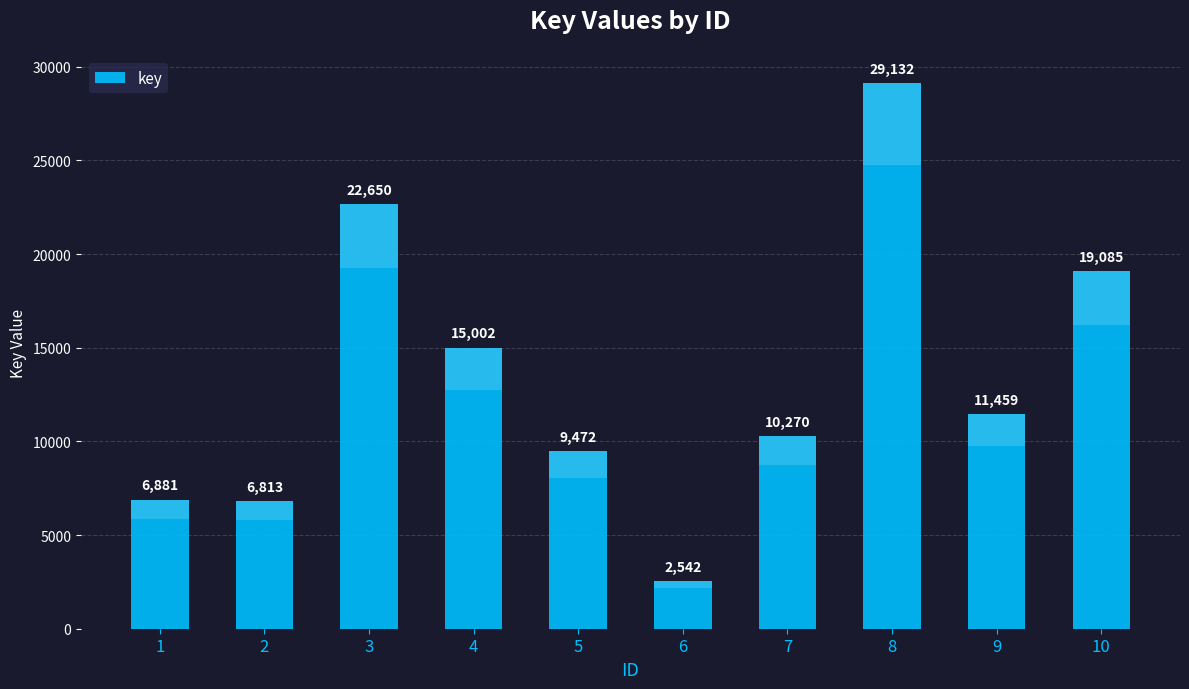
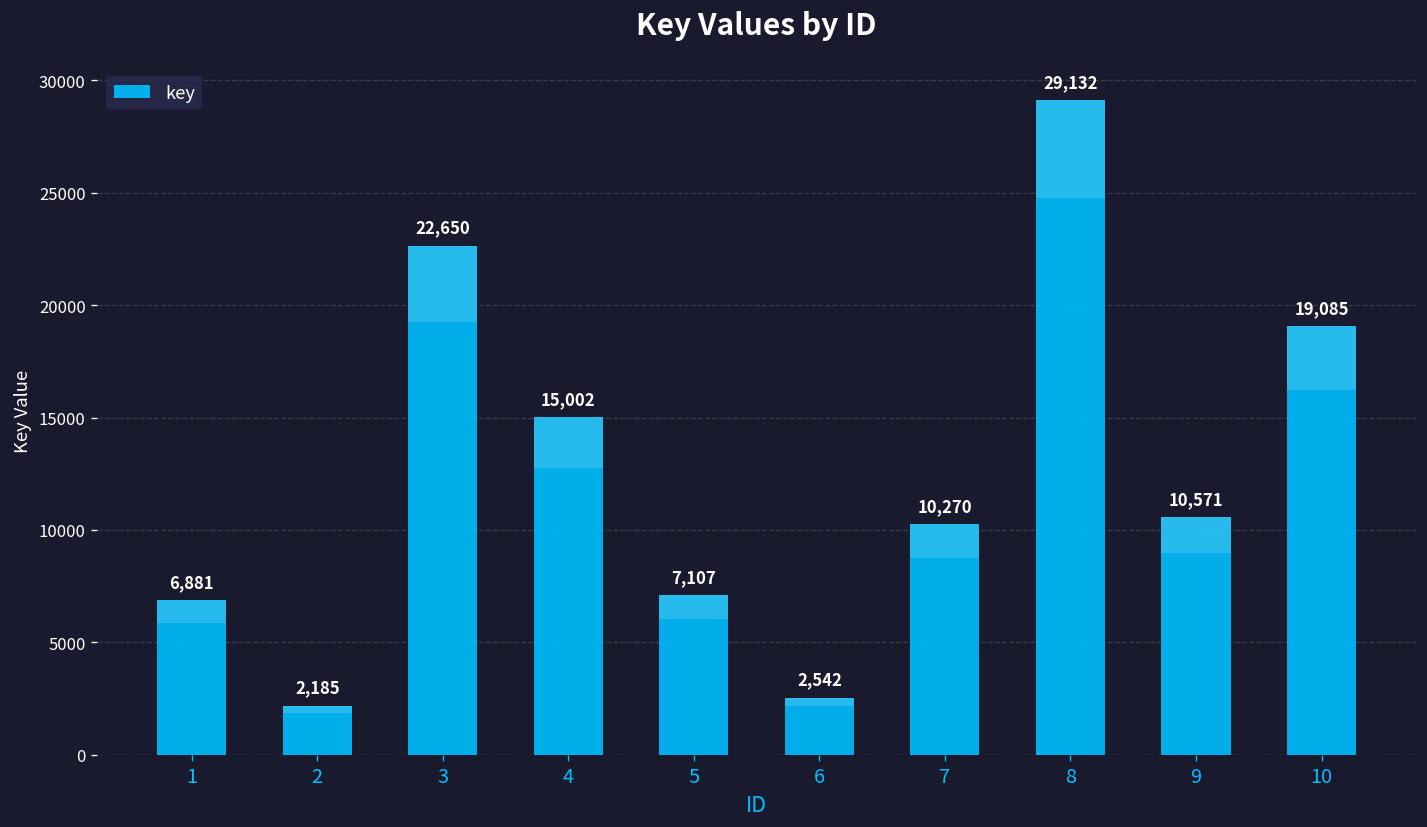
  {
    "key": {
      "1": "6,881",
-     "2": "6,813",
+     "2": "2,185",
      "3": "22,650",
      "4": "15,002",
-     "5": "9,472",
+     "5": "7,107",
      "6": "2,542",
      "7": "10,270",
      "8": "29,132",
-     "9": "11,459",
+     "9": "10,571",
      "10": "19,085"
    }
  }
